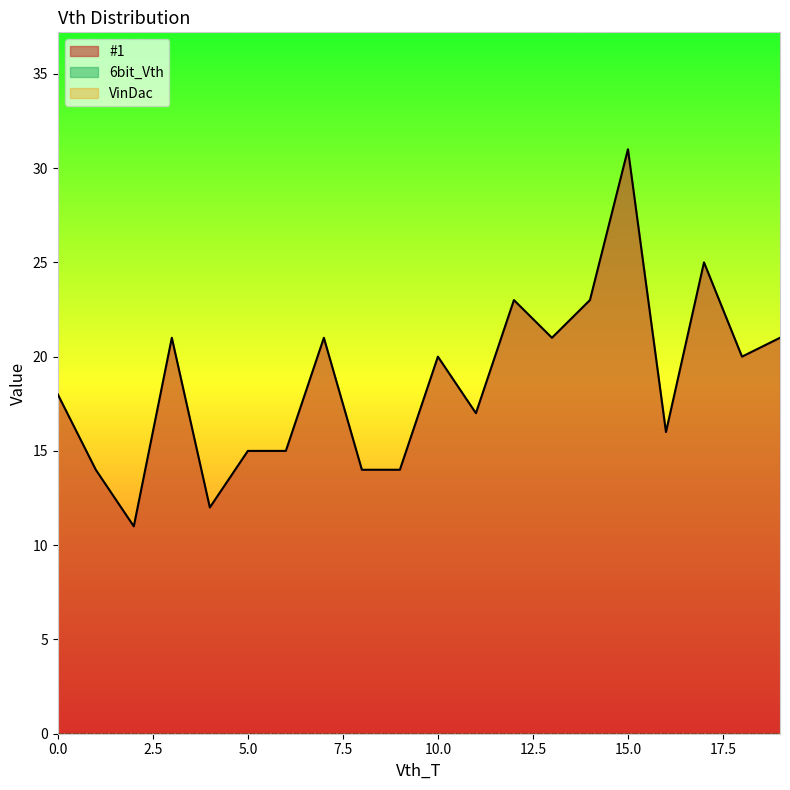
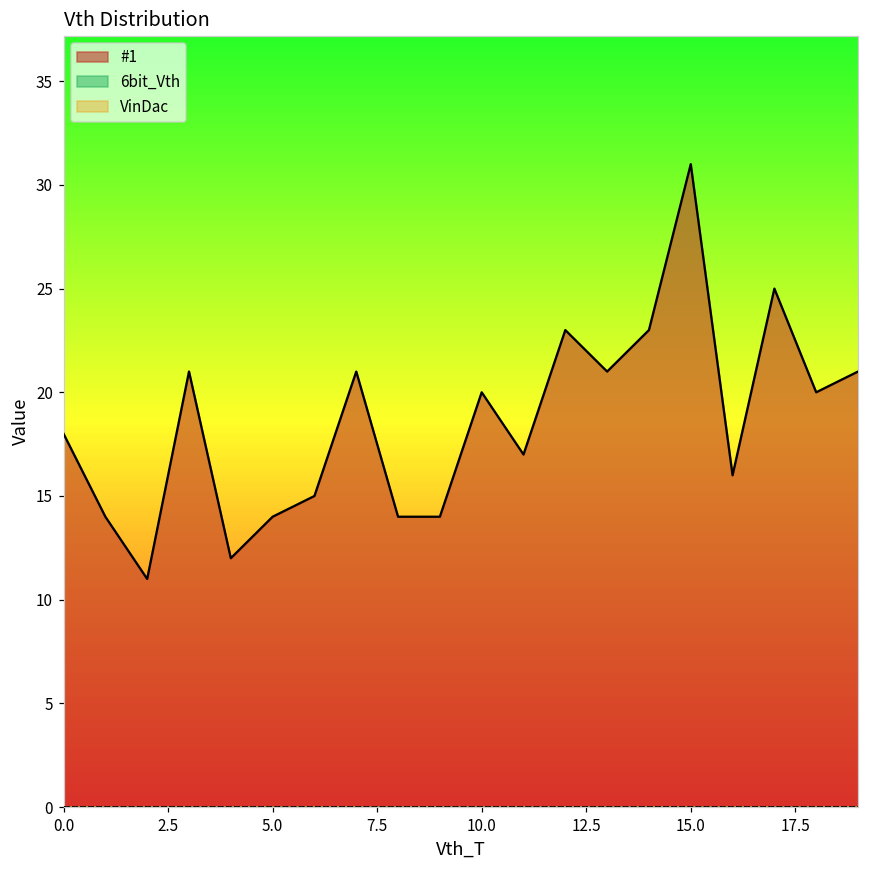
  {
    "#1": {
      "0.0": 18,
-     "5.0": 15,
+     "5.0": 14,
      "10.0": 20,
      "15.0": 31
    },
    "VinDac": {
      "0.0": 0,
      "5.0": 0,
      "10.0": 0,
      "15.0": 0
    }
  }
